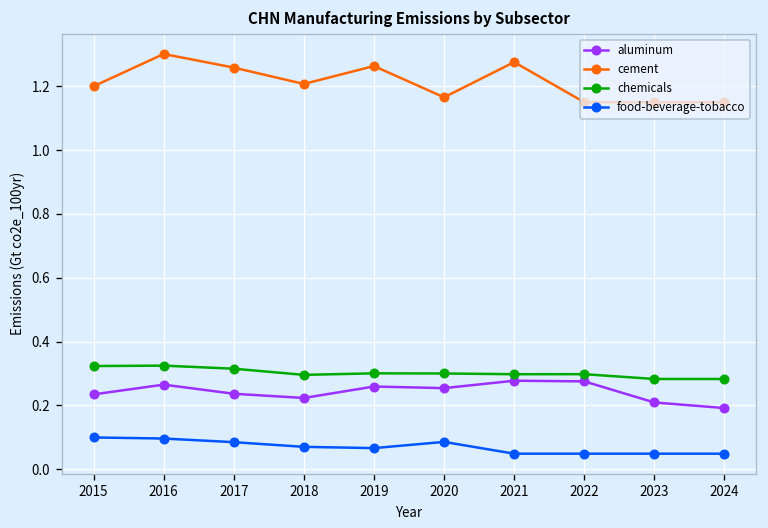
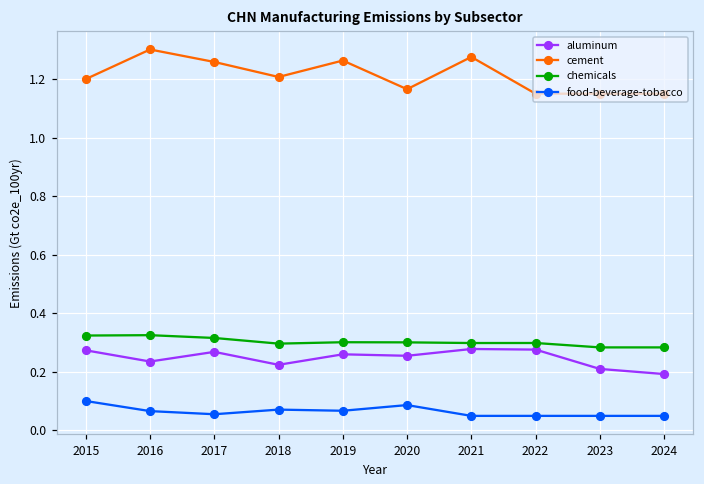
  {
    "aluminum": {
-     "2015": 0.23,
-     "2016": 0.26,
-     "2017": 0.24,
+     "2015": 0.27,
+     "2016": 0.23,
+     "2017": 0.27,
      "2018": 0.22,
      "2019": 0.26,
      "2020": 0.25,
      "2021": 0.28,
      "2022": 0.28,
      "2023": 0.21,
      "2024": 0.19
    },
    "cement": {
      "2015": 1.20,
      "2016": 1.30,
      "2017": 1.26,
      "2018": 1.21,
      "2019": 1.26,
      "2020": 1.17,
      "2021": 1.28
    },
    "chemicals": {
      "2015": 0.32,
      "2016": 0.32,
      "2017": 0.31,
      "2018": 0.30,
      "2019": 0.30,
      "2020": 0.30,
      "2021": 0.30,
      "2022": 0.30,
      "2023": 0.28,
      "2024": 0.28
    },
    "food-beverage-tobacco": {
      "2015": 0.10,
-     "2016": 0.10,
-     "2017": 0.08,
+     "2016": 0.06,
+     "2017": 0.05,
      "2018": 0.07,
      "2019": 0.07,
      "2020": 0.09,
      "2021": 0.05,
      "2022": 0.05,
      "2023": 0.05,
      "2024": 0.05
    }
  }
